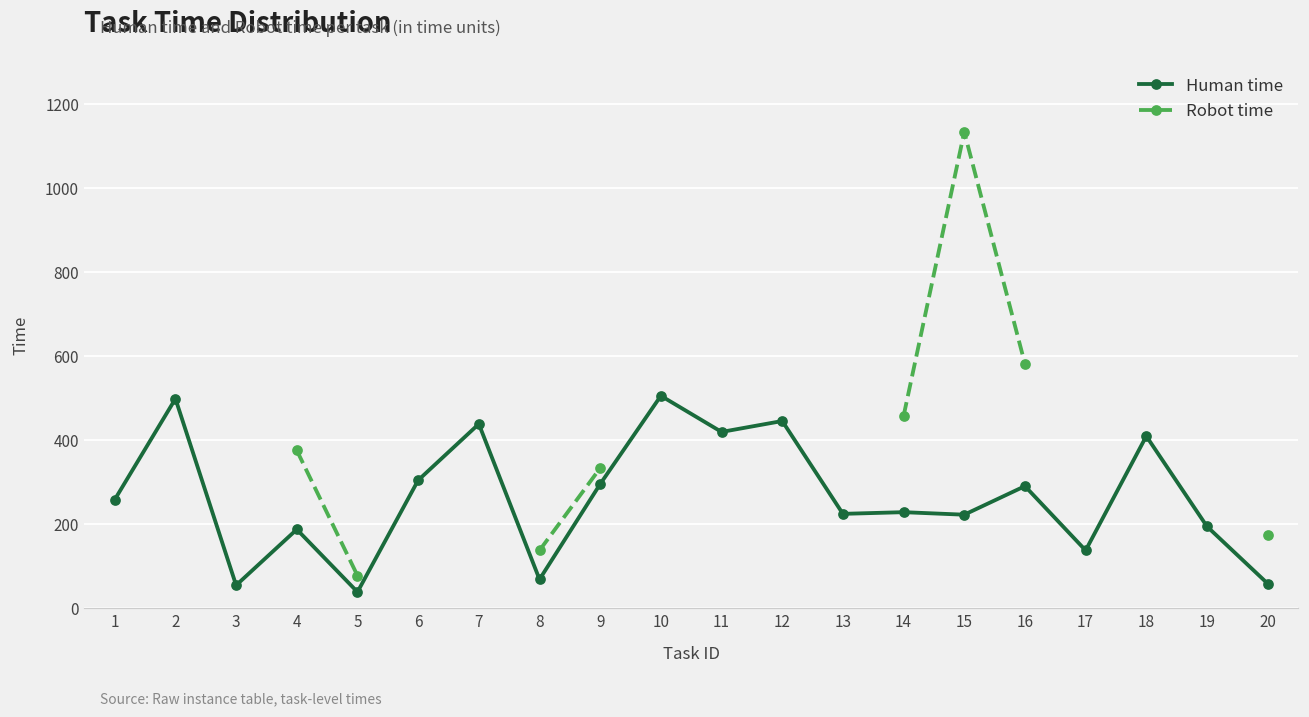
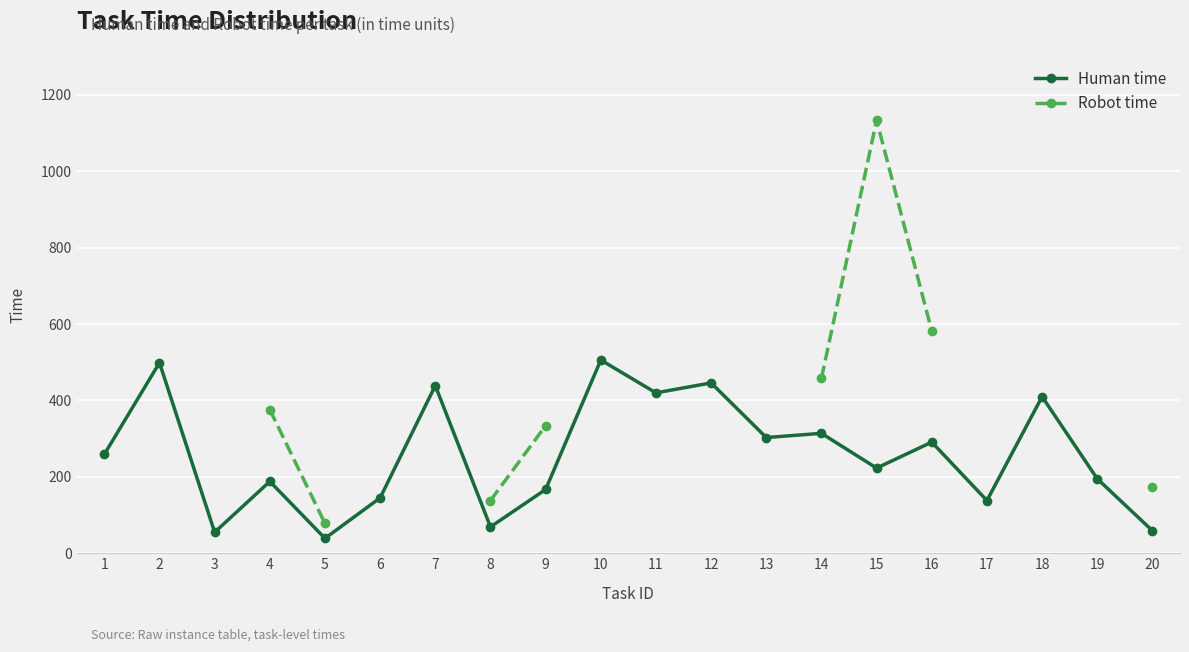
  {
    "Human time": {
      "1": 260,
      "2": 500,
      "3": 60,
      "4": 190,
      "5": 40,
-     "6": 310,
+     "6": 150,
      "7": 440,
      "8": 70,
-     "9": 300,
+     "9": 170,
      "10": 510,
      "11": 420,
      "12": 450,
-     "13": 230,
-     "14": 230,
+     "13": 300,
+     "14": 310,
      "15": 220,
      "16": 290,
      "17": 140,
      "18": 410,
      "19": 200,
      "20": 60
    },
    "Robot time": {
      "4": 380,
      "5": 80,
      "8": 140,
      "9": 330,
      "14": 460,
      "15": 1130,
      "16": 580,
      "20": 170
    }
  }
